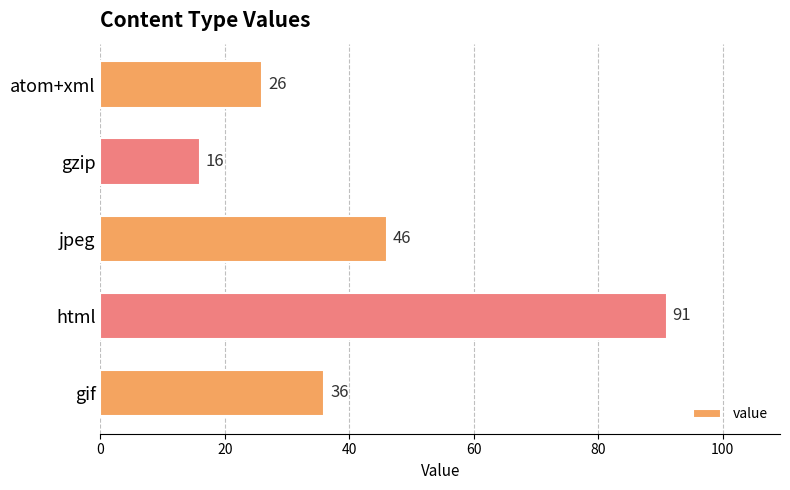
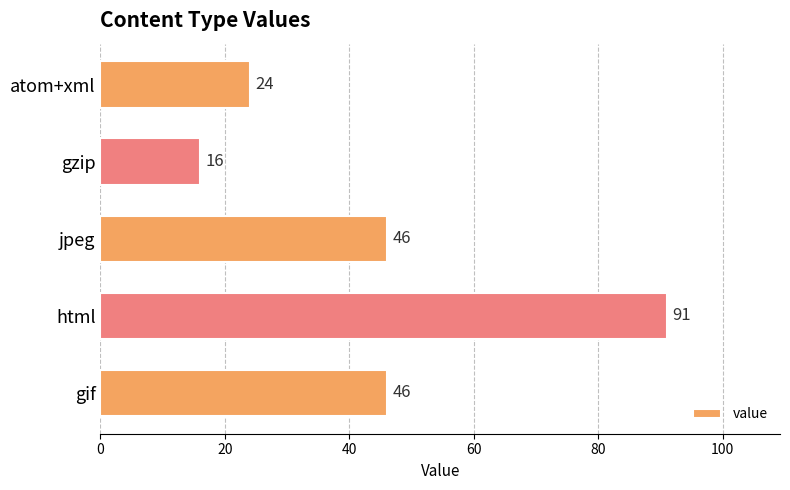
  {
-   "atom+xml": 26,
+   "atom+xml": 24,
    "gzip": 16,
    "jpeg": 46,
    "html": 91,
-   "gif": 36
+   "gif": 46
  }
